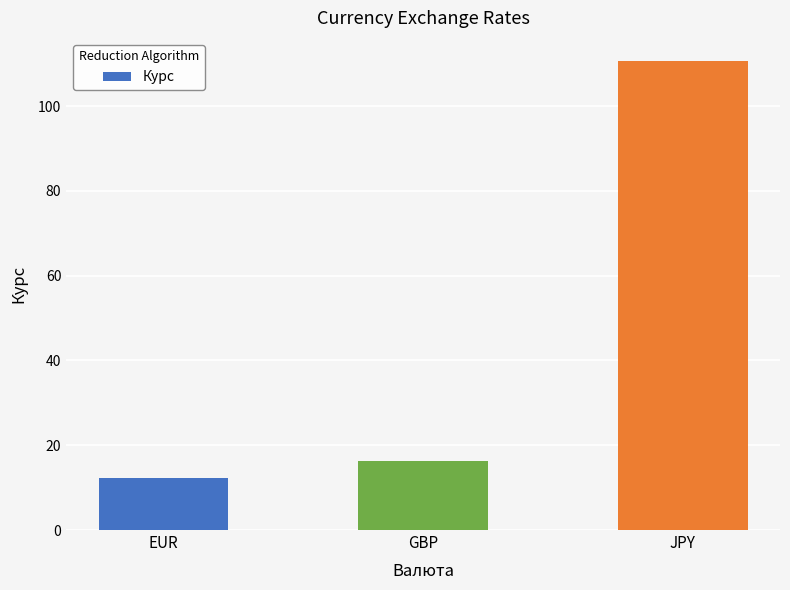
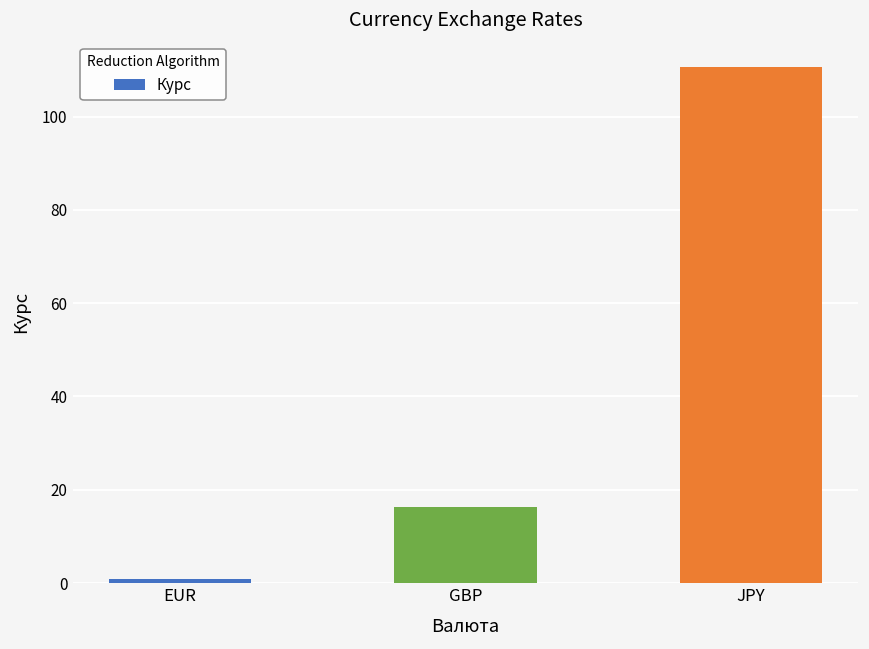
  {
-   "EUR": 12,
+   "EUR": 1,
    "GBP": 16,
    "JPY": 111
  }
